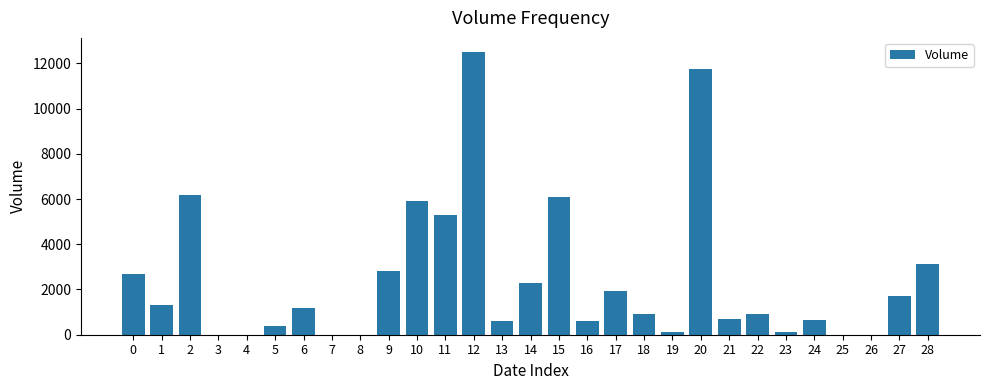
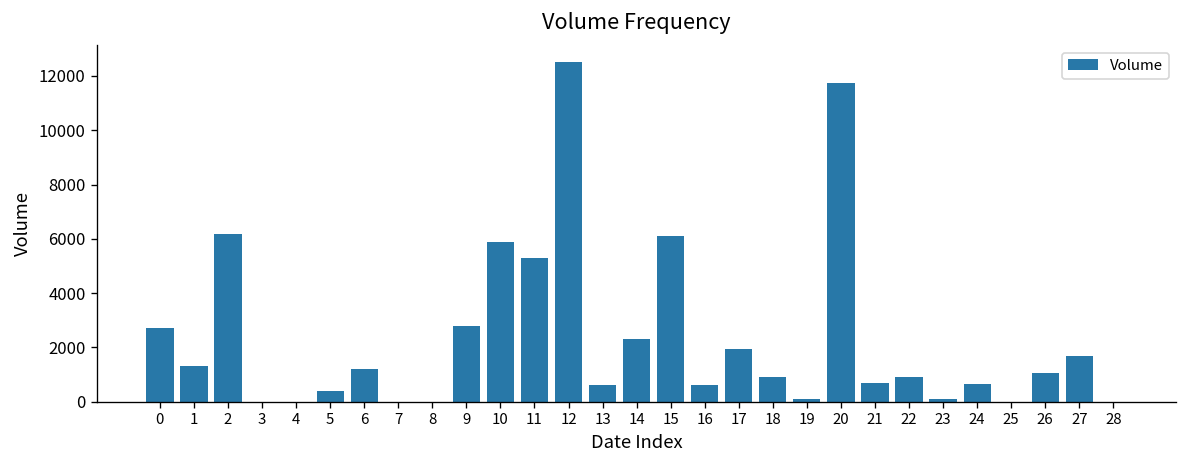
  {
    "0": 2700,
    "1": 1300,
    "2": 6200,
    "3": 0,
    "4": 0,
    "5": 400,
    "6": 1200,
    "7": 0,
    "8": 0,
    "9": 2800,
    "10": 5900,
    "11": 5300,
    "12": 12500,
    "13": 600,
    "14": 2300,
    "15": 6100,
    "16": 600,
    "17": 1900,
    "18": 900,
    "20": 11800,
    "21": 700,
    "22": 900,
    "24": 700,
    "25": 0,
-   "26": 0,
+   "26": 1000,
    "27": 1700,
-   "28": 3100
+   "28": 0
  }
